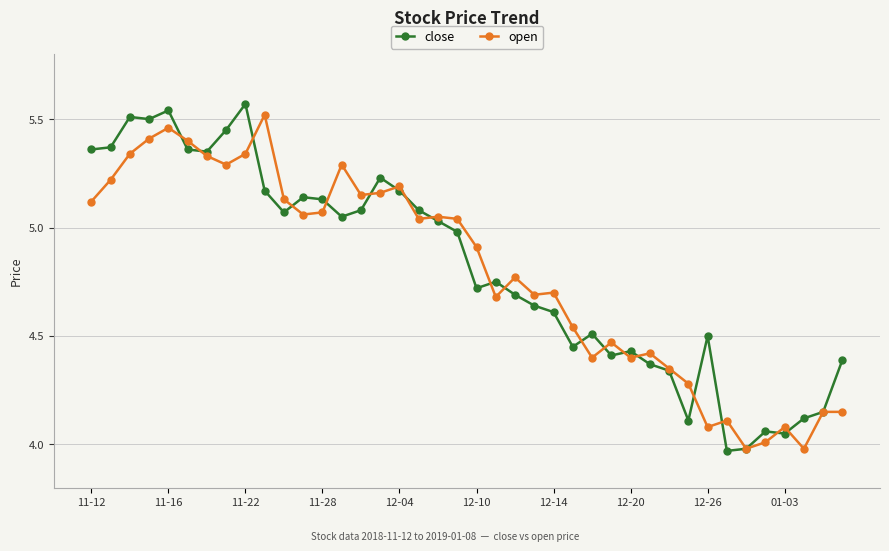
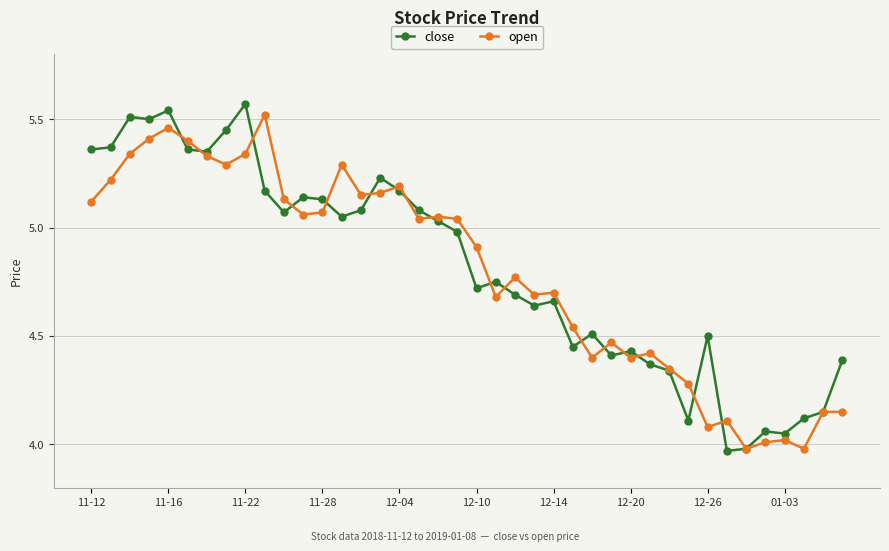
  {
    "close": {
      "11-12": 5.36,
      "11-16": 5.54,
      "11-22": 5.57,
      "11-28": 5.13,
      "12-04": 5.17,
      "12-10": 4.72,
-     "12-14": 4.61,
+     "12-14": 4.66,
      "12-20": 4.43,
      "12-26": 4.50,
      "01-03": 4.05
    },
    "open": {
      "11-12": 5.12,
      "11-16": 5.46,
      "11-22": 5.34,
      "11-28": 5.07,
      "12-04": 5.19,
      "12-10": 4.91,
      "12-14": 4.70,
      "12-20": 4.40,
      "12-26": 4.08,
-     "01-03": 4.08
+     "01-03": 4.02
    }
  }
